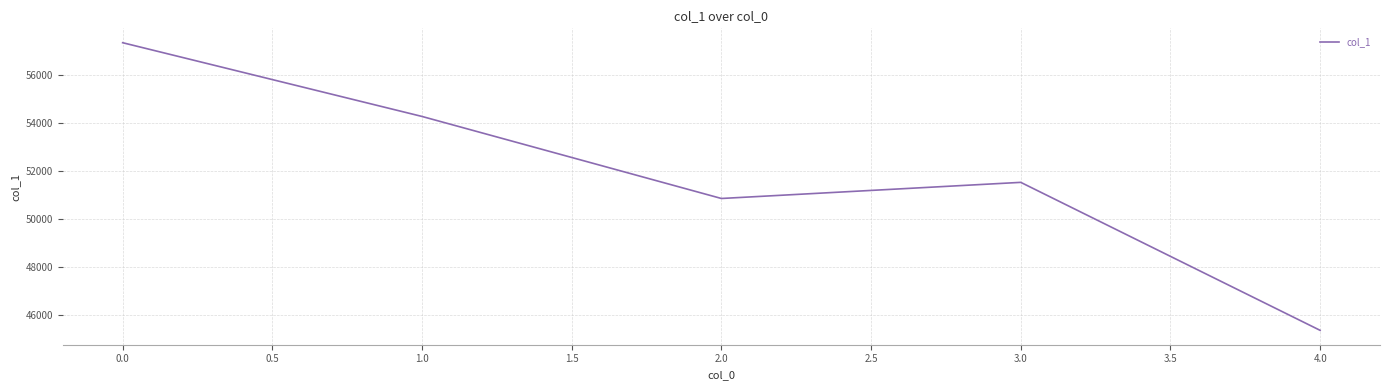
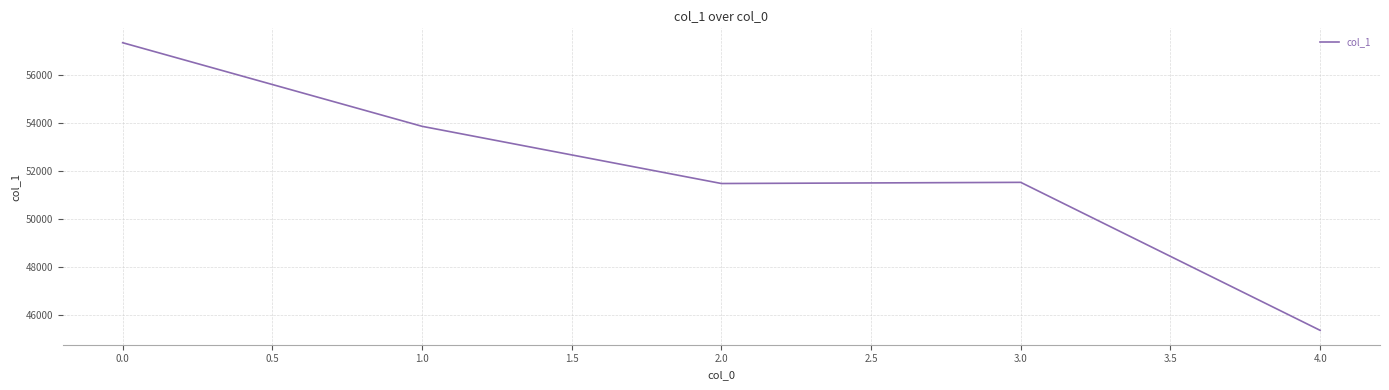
  {
    "0.0": 57300,
-   "1.0": 54300,
-   "2.0": 50900,
+   "1.0": 53900,
+   "2.0": 51500,
    "3.0": 51500,
    "4.0": 45400
  }
